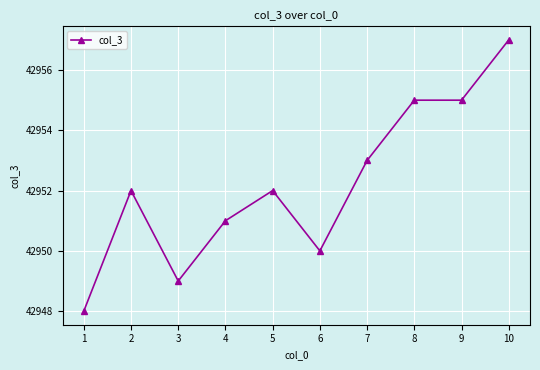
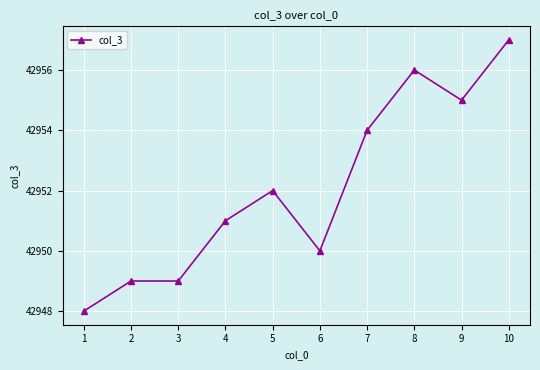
  {
    "1": 42948,
-   "2": 42952,
+   "2": 42949,
    "3": 42949,
    "4": 42951,
    "5": 42952,
    "6": 42950,
-   "7": 42953,
-   "8": 42955,
+   "7": 42954,
+   "8": 42956,
    "9": 42955,
    "10": 42957
  }
